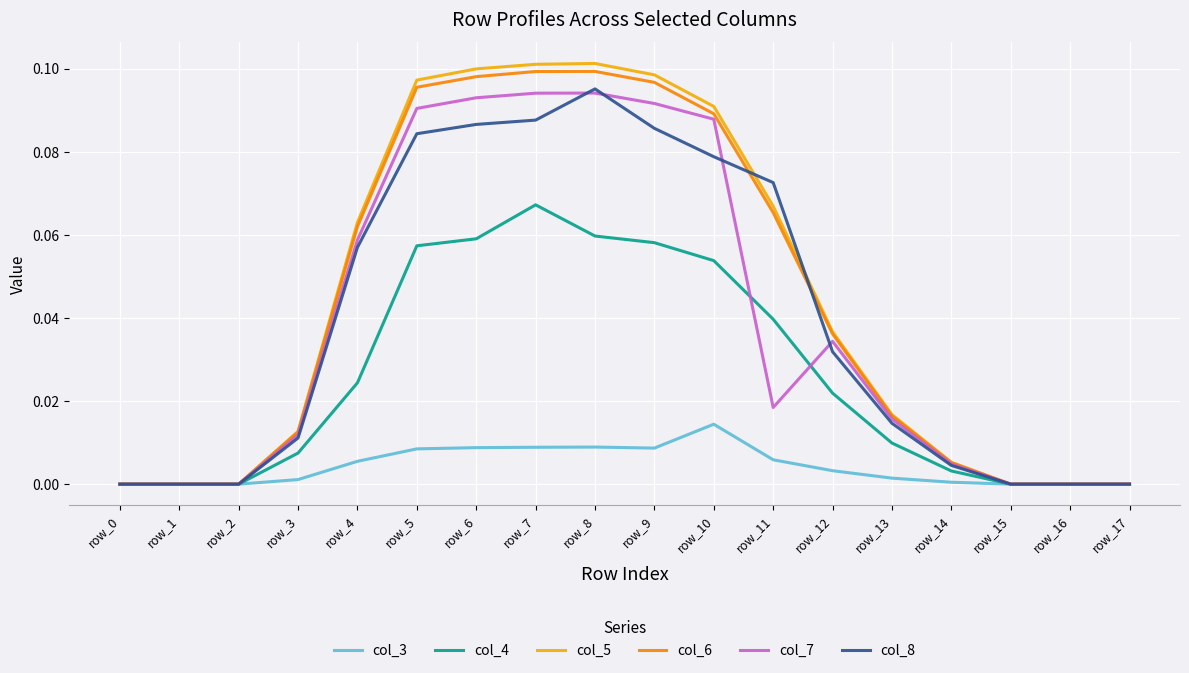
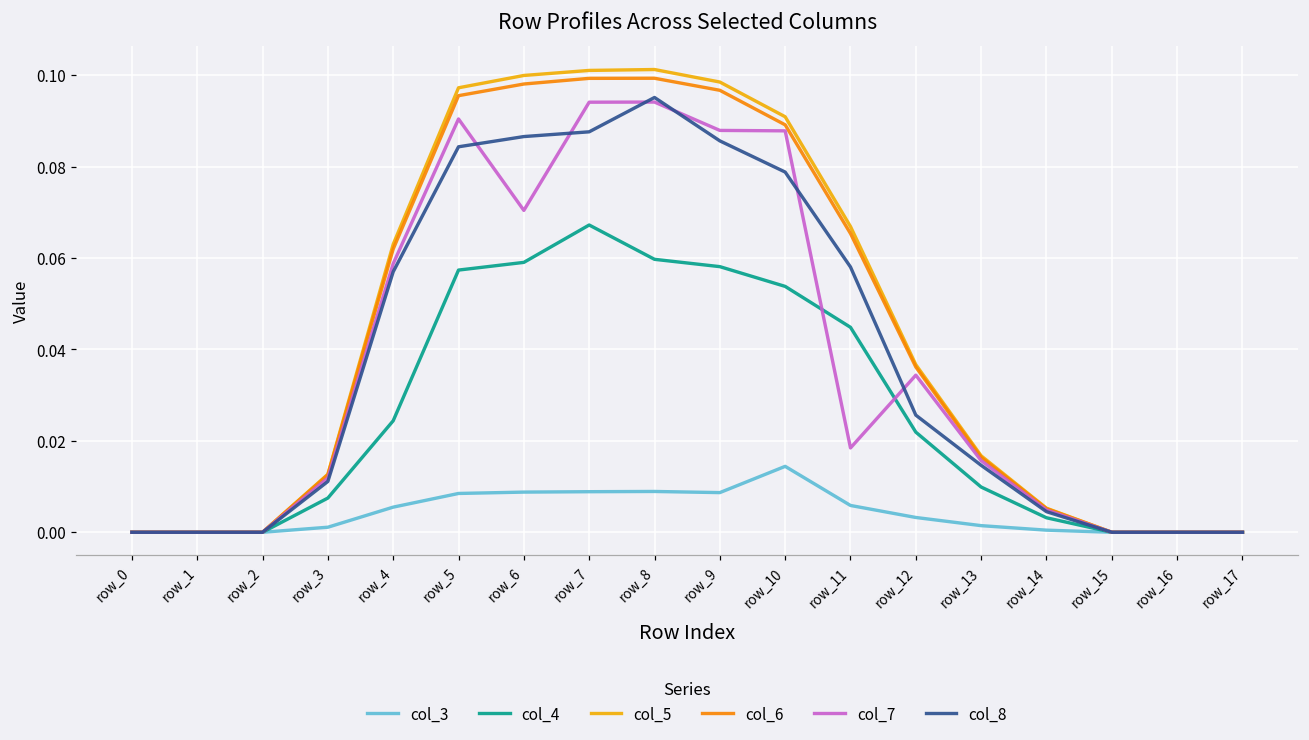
  {
    "col_3": {
      "row_3": 0.001,
      "row_4": 0.006,
      "row_5": 0.008,
      "row_6": 0.009,
      "row_7": 0.009,
      "row_8": 0.009,
      "row_9": 0.009,
      "row_10": 0.014,
      "row_11": 0.006,
      "row_12": 0.003,
      "row_13": 0.001,
      "row_14": 0.000
    },
    "col_4": {
      "row_3": 0.007,
      "row_4": 0.024,
      "row_5": 0.057,
      "row_6": 0.059,
      "row_7": 0.067,
      "row_8": 0.060,
      "row_9": 0.058,
      "row_10": 0.054,
-     "row_11": 0.040,
+     "row_11": 0.045,
      "row_12": 0.022,
      "row_13": 0.010,
      "row_14": 0.003
    },
    "col_7": {
      "row_3": 0.012,
      "row_4": 0.059,
      "row_5": 0.090,
-     "row_6": 0.093,
+     "row_6": 0.070,
      "row_7": 0.094,
      "row_8": 0.094,
-     "row_9": 0.092,
+     "row_9": 0.088,
      "row_10": 0.088,
      "row_11": 0.018,
      "row_12": 0.034,
      "row_13": 0.016
    },
    "col_8": {
      "row_3": 0.011,
      "row_4": 0.057,
      "row_5": 0.084,
      "row_6": 0.087,
      "row_7": 0.088,
      "row_8": 0.095,
      "row_9": 0.086,
      "row_10": 0.079,
-     "row_11": 0.073,
-     "row_12": 0.032,
+     "row_11": 0.058,
+     "row_12": 0.026,
      "row_13": 0.015
    }
  }
